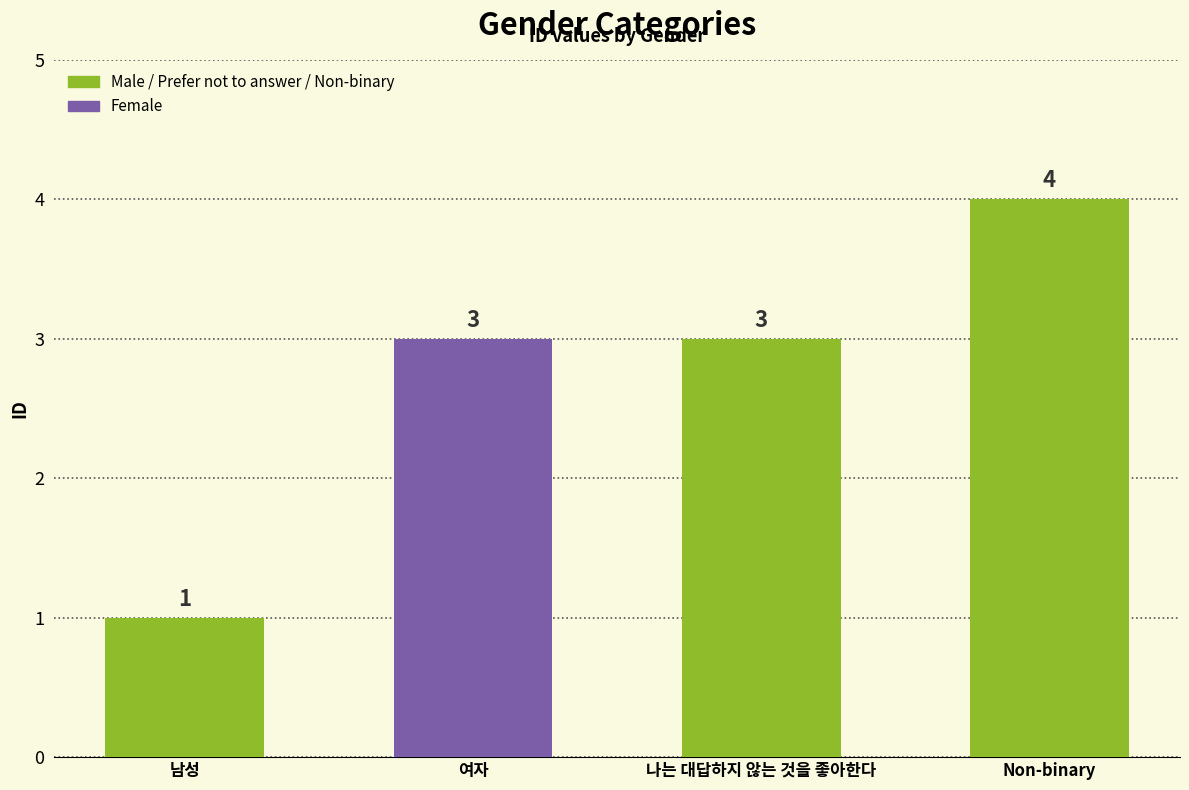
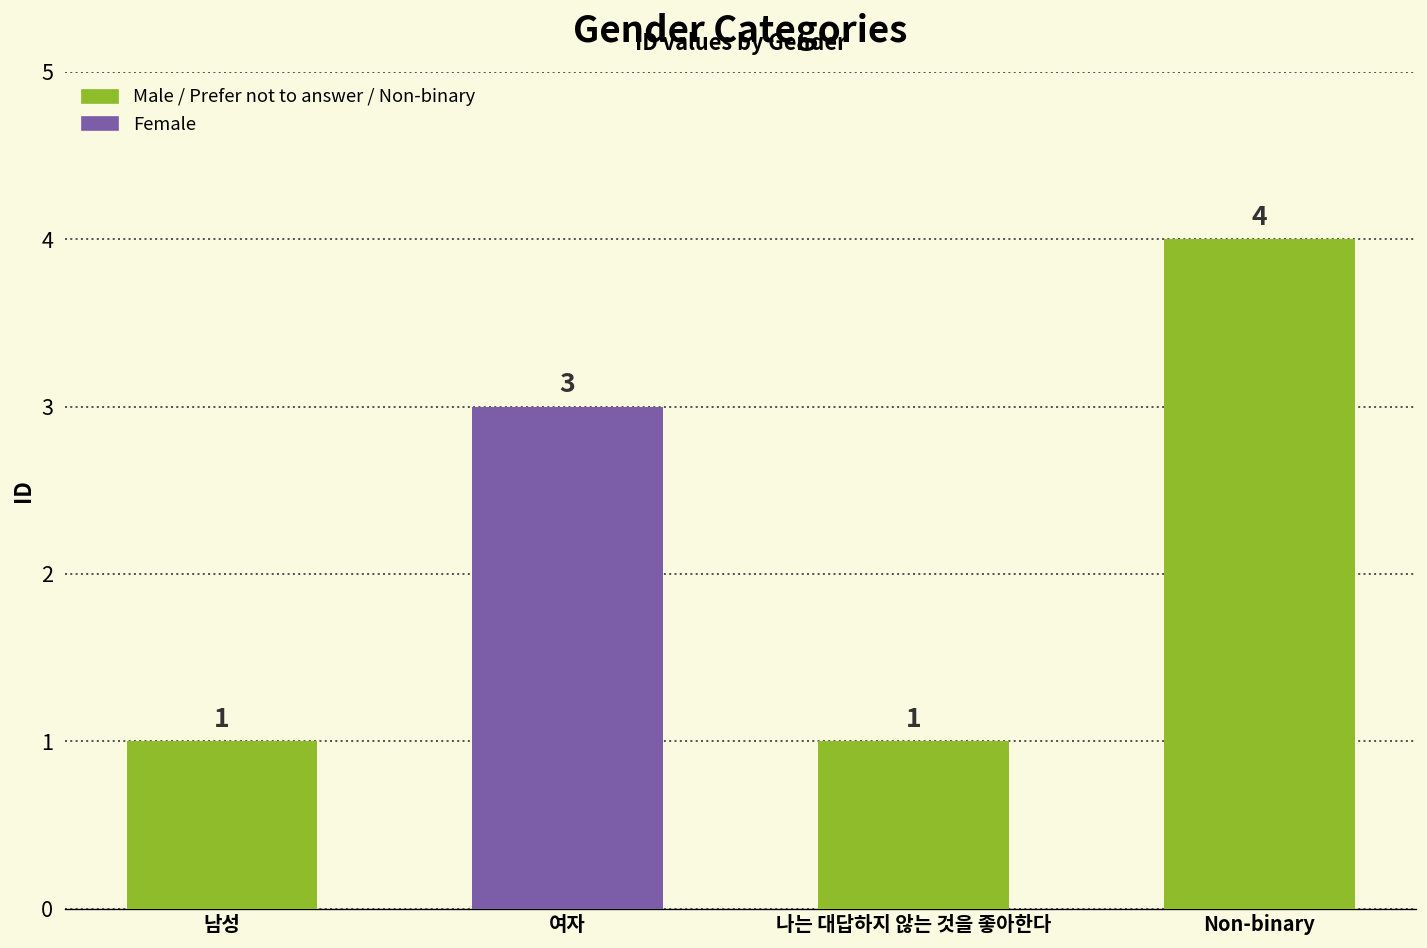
  {
    "남성": 1,
    "여자": 3,
-   "나는 대답하지 않는 것을 좋아한다": 3,
+   "나는 대답하지 않는 것을 좋아한다": 1,
    "Non-binary": 4
  }
